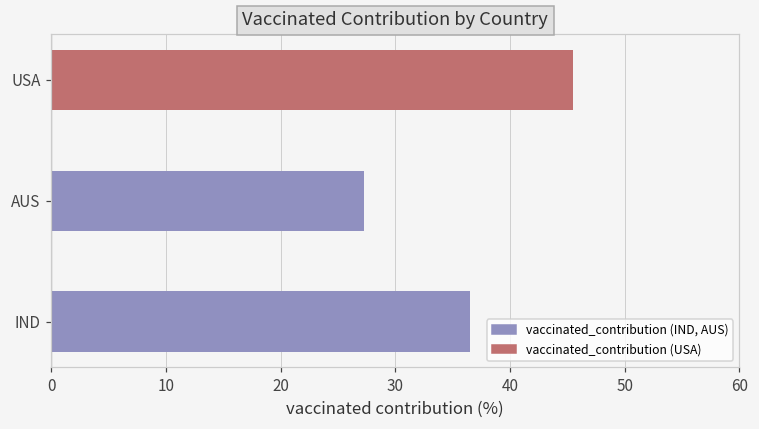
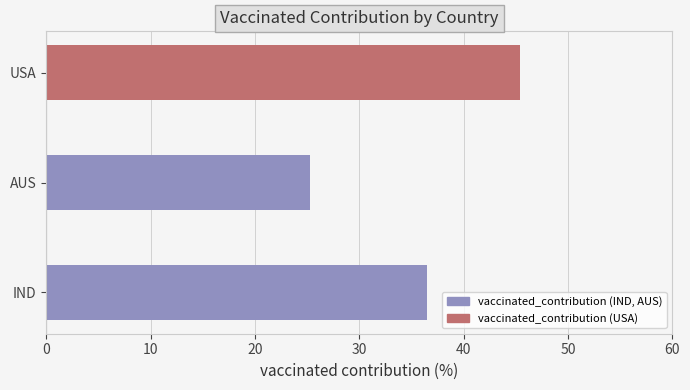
  {
    "USA": 45.5,
-   "AUS": 27.3,
+   "AUS": 25.2,
    "IND": 36.5
  }
